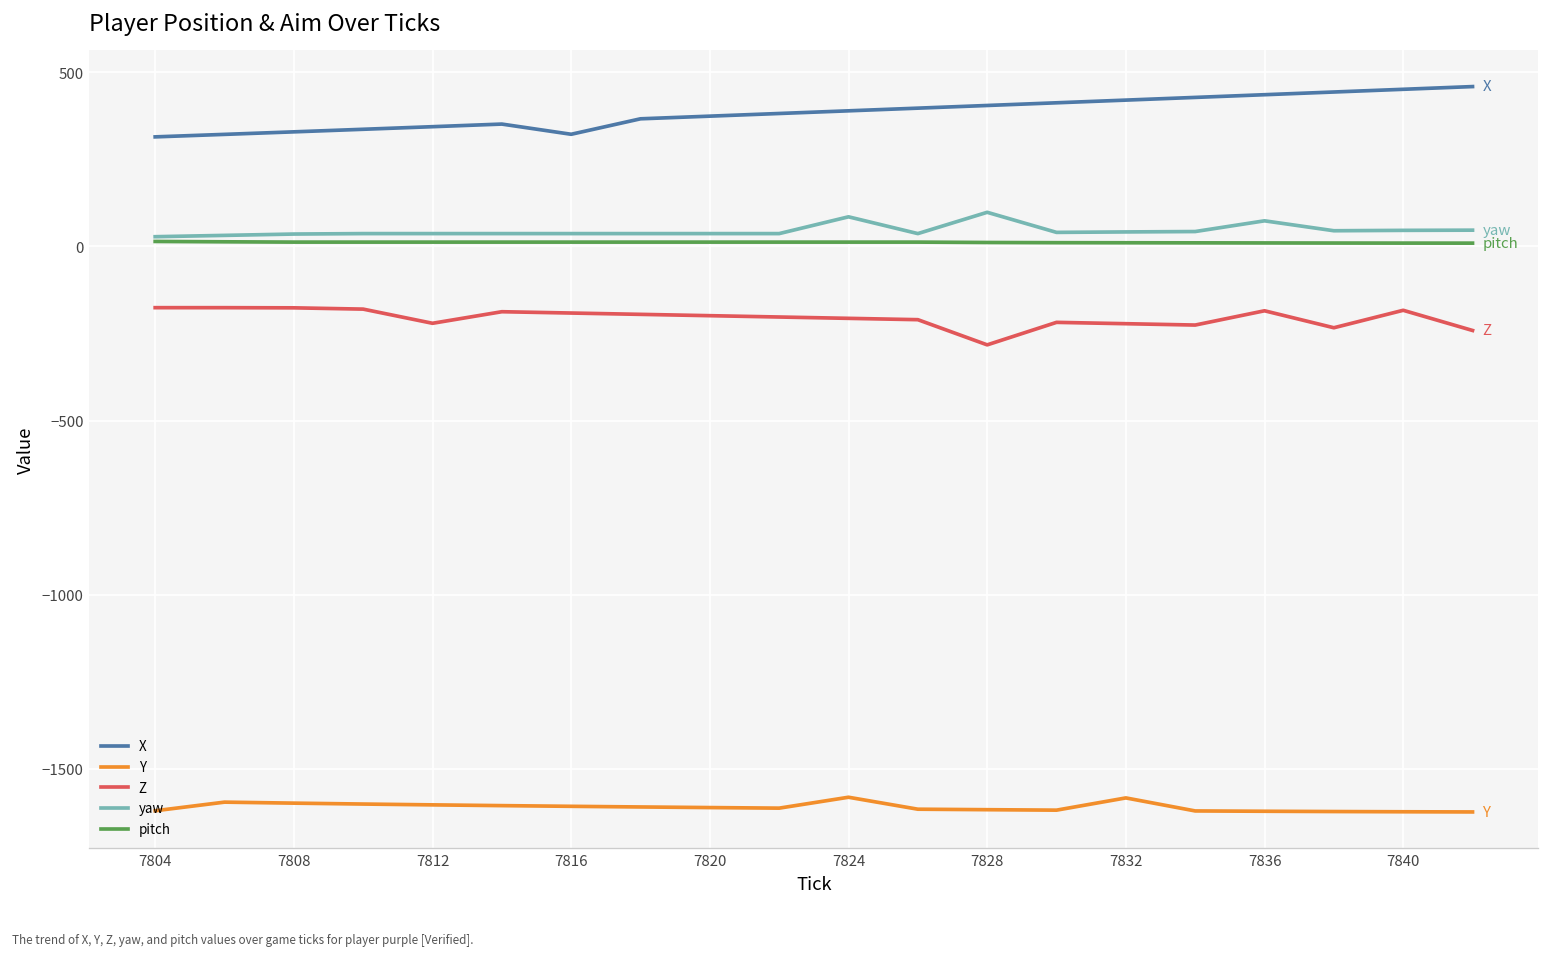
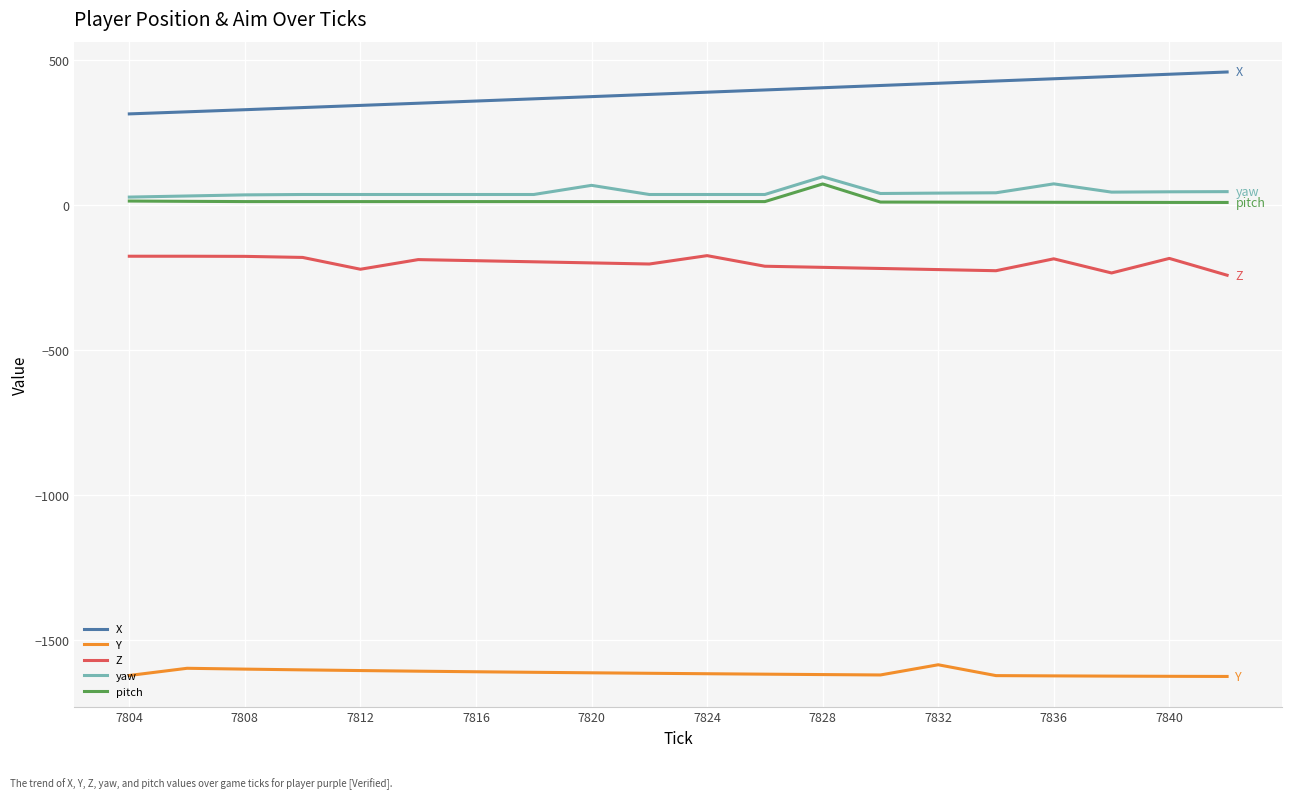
  {
    "X": {
      "7804": 310,
      "7808": 330,
      "7812": 340,
-     "7816": 320,
+     "7816": 360,
      "7820": 370,
      "7824": 390,
      "7828": 400,
      "7832": 420,
      "7836": 440,
      "7840": 450
    },
    "Y": {
      "7804": -1620,
      "7808": -1600,
      "7812": -1600,
      "7816": -1610,
      "7820": -1610,
-     "7824": -1580,
+     "7824": -1610,
      "7828": -1620,
      "7832": -1580,
      "7836": -1620,
      "7840": -1620
    },
    "Z": {
      "7804": -180,
      "7808": -180,
      "7812": -220,
      "7816": -190,
      "7820": -200,
-     "7824": -210,
-     "7828": -280,
+     "7824": -170,
+     "7828": -210,
      "7832": -220,
      "7836": -180,
      "7840": -180
    },
    "yaw": {
      "7804": 30,
      "7808": 40,
      "7812": 40,
      "7816": 40,
-     "7820": 40,
-     "7824": 80,
+     "7820": 70,
+     "7824": 40,
      "7828": 100,
      "7832": 40,
      "7836": 70,
      "7840": 50
    },
    "pitch": {
      "7804": 10,
      "7808": 10,
      "7812": 10,
      "7816": 10,
      "7820": 10,
      "7824": 10,
-     "7828": 10,
+     "7828": 70,
      "7832": 10,
      "7836": 10,
      "7840": 10
    }
  }
